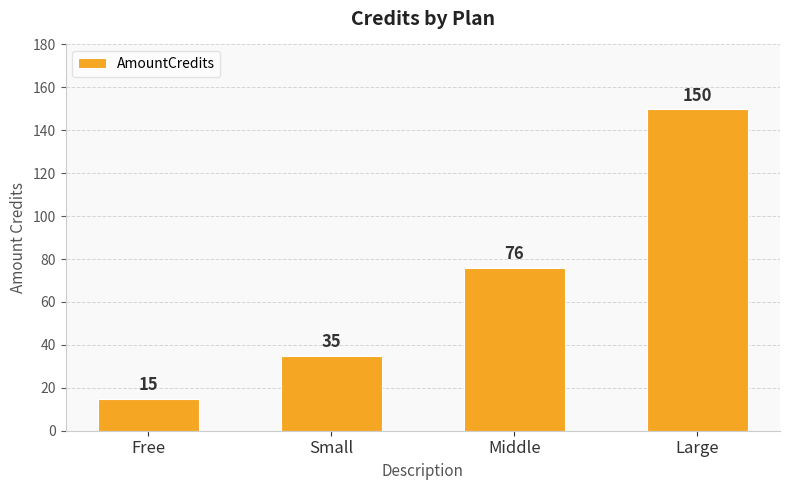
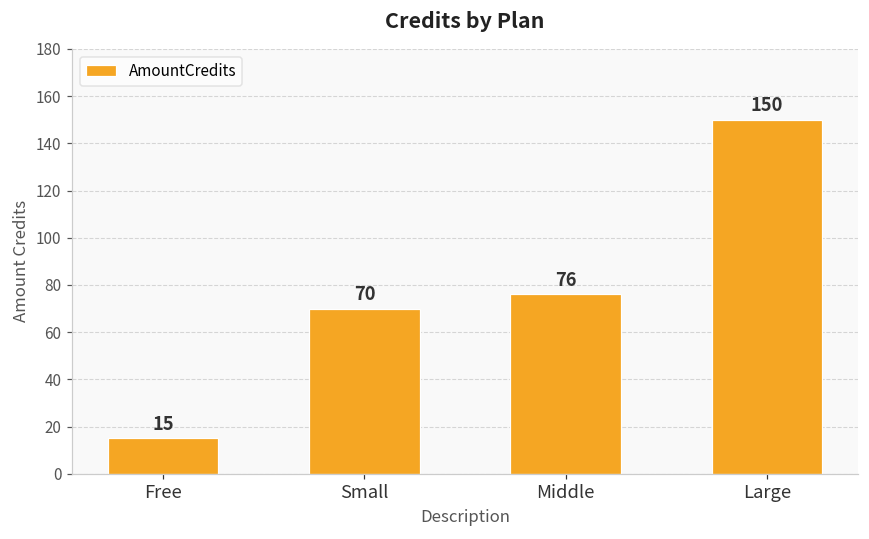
  {
    "Free": 15,
-   "Small": 35,
+   "Small": 70,
    "Middle": 76,
    "Large": 150
  }
